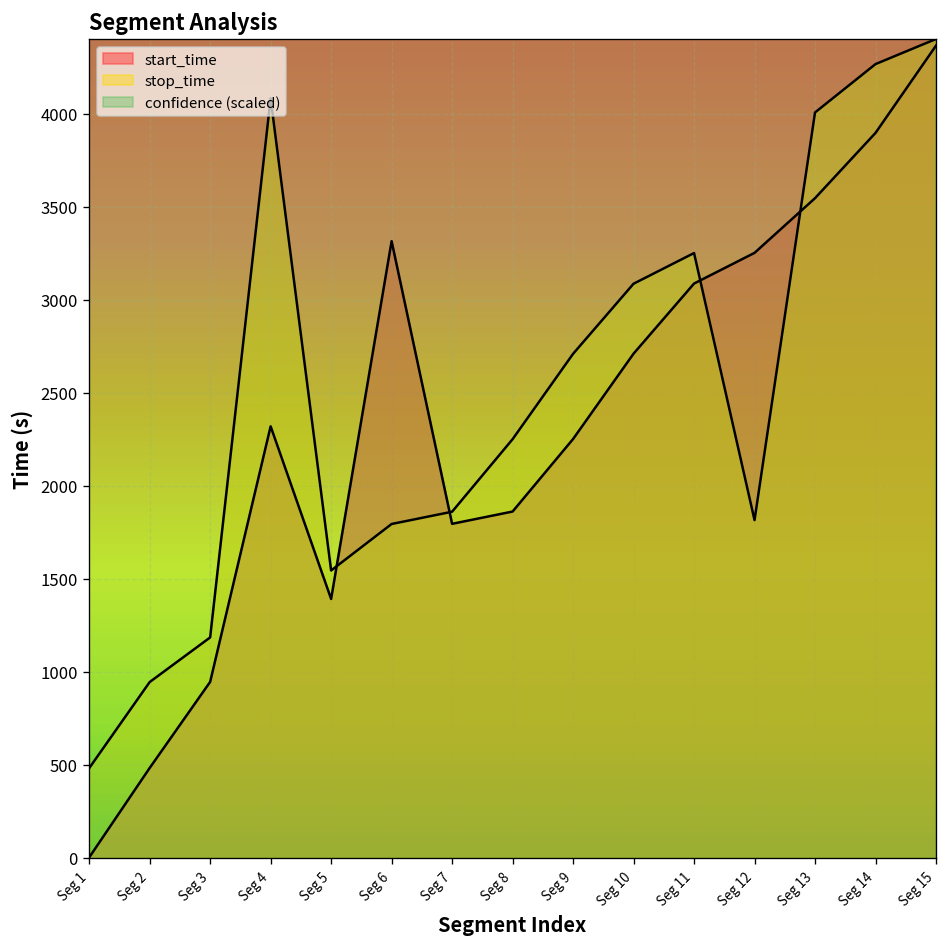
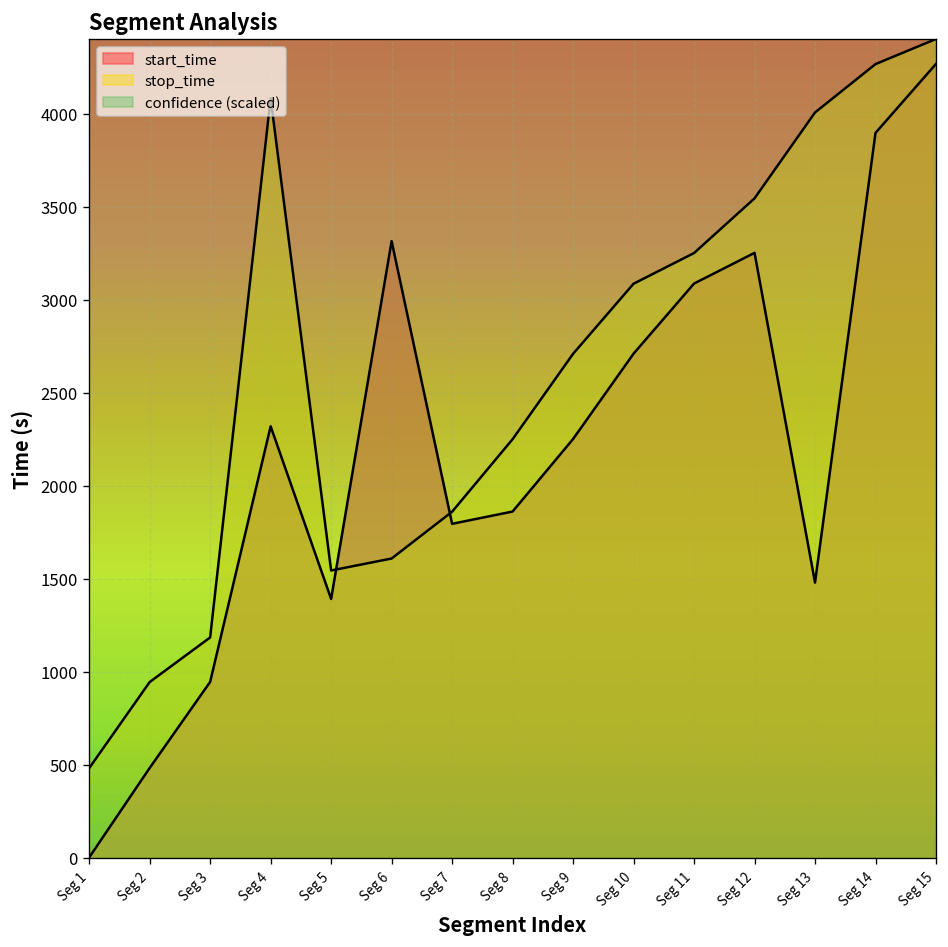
  {
    "start_time": {
      "Seg 1": 0,
      "Seg 2": 480,
      "Seg 3": 950,
      "Seg 4": 2320,
      "Seg 5": 1390,
      "Seg 6": 3310,
      "Seg 7": 1800,
      "Seg 8": 1860,
      "Seg 9": 2250,
      "Seg 10": 2710,
      "Seg 11": 3090,
      "Seg 12": 3250,
-     "Seg 13": 3550,
+     "Seg 13": 1480,
      "Seg 14": 3900,
-     "Seg 15": 4370
+     "Seg 15": 4270
    },
    "stop_time": {
      "Seg 1": 480,
      "Seg 2": 940,
      "Seg 3": 1180,
      "Seg 5": 1540,
-     "Seg 6": 1790,
+     "Seg 6": 1610,
      "Seg 7": 1860,
      "Seg 8": 2250,
      "Seg 9": 2710,
      "Seg 10": 3090,
      "Seg 11": 3250,
-     "Seg 12": 1820,
+     "Seg 12": 3550,
      "Seg 13": 4010,
      "Seg 14": 4270
    },
    "confidence (scaled)": {
      "Seg 1": 4400,
      "Seg 2": 4400,
      "Seg 3": 4400,
      "Seg 4": 4400,
      "Seg 5": 4400,
      "Seg 6": 4400,
      "Seg 7": 4400,
      "Seg 8": 4400,
      "Seg 9": 4400,
      "Seg 10": 4400,
      "Seg 11": 4400,
      "Seg 12": 4400,
      "Seg 13": 4400,
      "Seg 14": 4400
    }
  }
